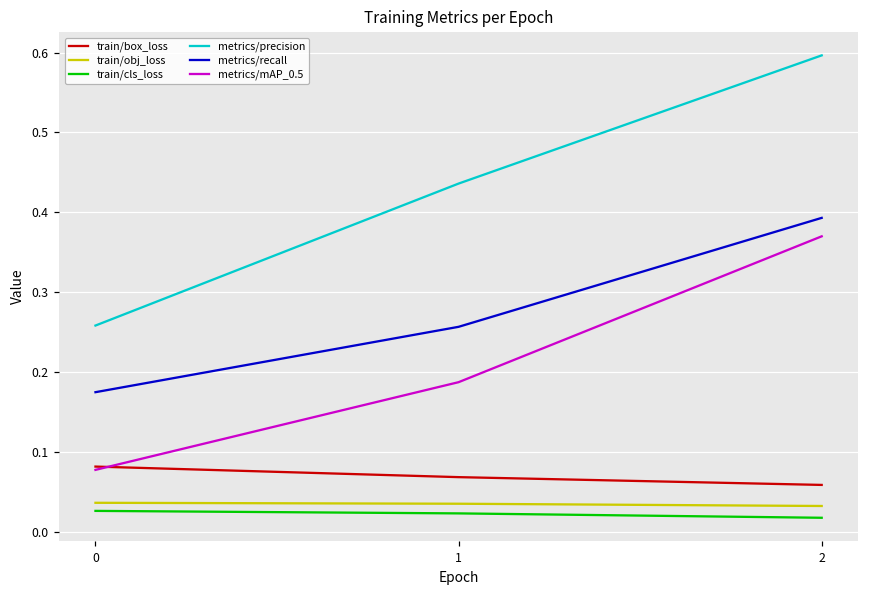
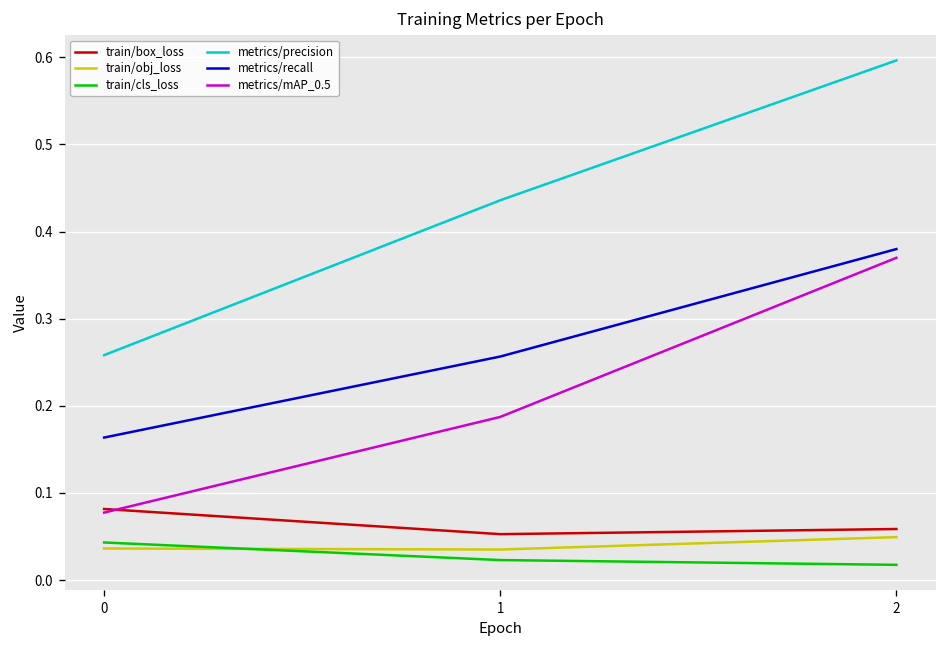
  {
    "train/box_loss": {
      "0": 0.08,
-     "1": 0.07,
+     "1": 0.05,
      "2": 0.06
    },
    "train/obj_loss": {
      "0": 0.04,
      "1": 0.04,
-     "2": 0.03
+     "2": 0.05
    },
    "train/cls_loss": {
-     "0": 0.03,
+     "0": 0.04,
      "1": 0.02,
      "2": 0.02
    },
    "metrics/precision": {
      "0": 0.26,
      "1": 0.44,
      "2": 0.60
    },
    "metrics/recall": {
-     "0": 0.17,
+     "0": 0.16,
      "1": 0.26,
-     "2": 0.39
+     "2": 0.38
    },
    "metrics/mAP_0.5": {
      "0": 0.08,
      "1": 0.19,
      "2": 0.37
    }
  }
